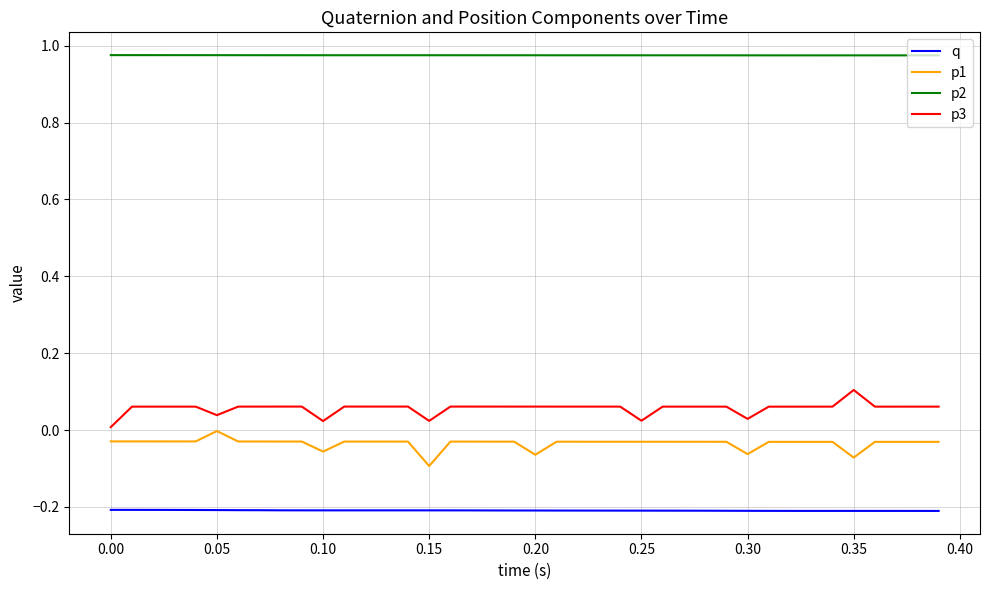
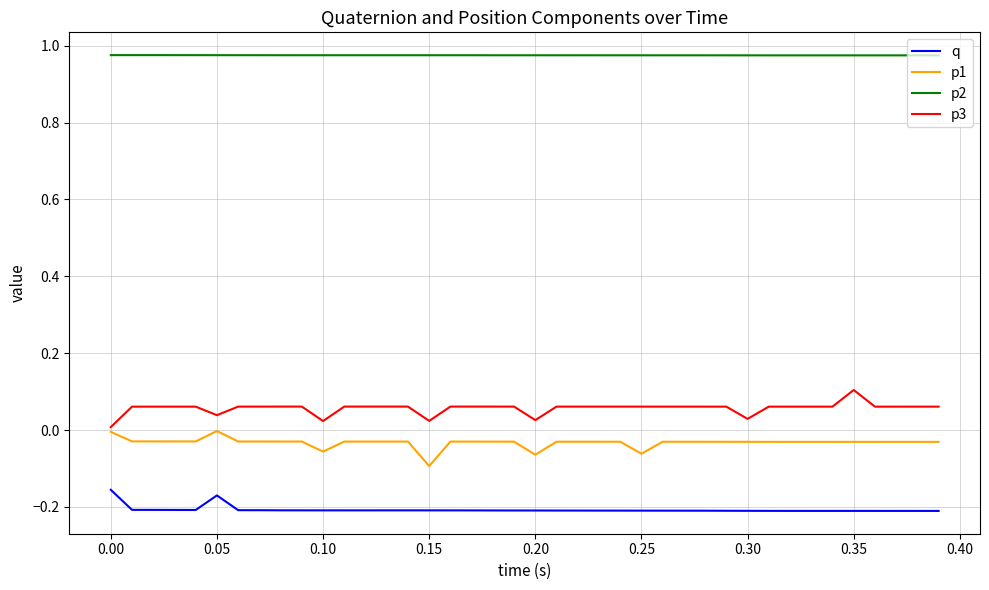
  {
    "q": {
-     "0.00": -0.21,
-     "0.05": -0.21,
+     "0.00": -0.16,
+     "0.05": -0.17,
      "0.10": -0.21,
      "0.15": -0.21,
      "0.20": -0.21,
      "0.25": -0.21,
      "0.30": -0.21,
      "0.35": -0.21
    },
    "p1": {
-     "0.00": -0.03,
+     "0.00": 0.00,
      "0.05": 0.00,
      "0.10": -0.06,
      "0.15": -0.09,
      "0.20": -0.06,
-     "0.25": -0.03,
-     "0.30": -0.06,
-     "0.35": -0.07
+     "0.25": -0.06,
+     "0.30": -0.03,
+     "0.35": -0.03
    },
    "p2": {
      "0.00": 0.98,
      "0.05": 0.98,
      "0.10": 0.98,
      "0.15": 0.98,
      "0.20": 0.98,
      "0.25": 0.98,
      "0.30": 0.98,
      "0.35": 0.98
    },
    "p3": {
      "0.00": 0.01,
      "0.05": 0.04,
      "0.10": 0.02,
      "0.15": 0.02,
-     "0.20": 0.06,
-     "0.25": 0.02,
+     "0.20": 0.03,
+     "0.25": 0.06,
      "0.30": 0.03,
      "0.35": 0.10
    }
  }
